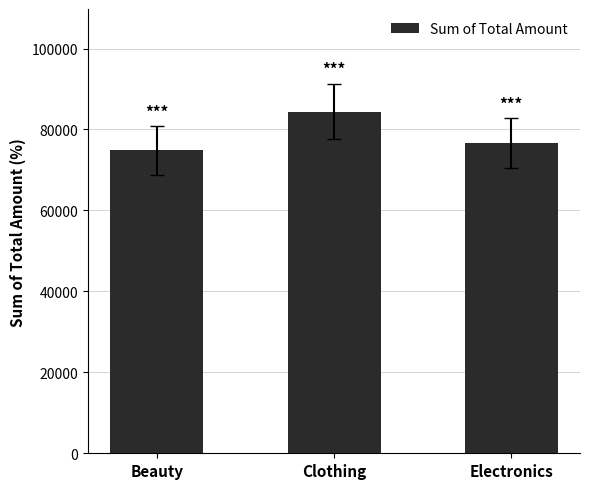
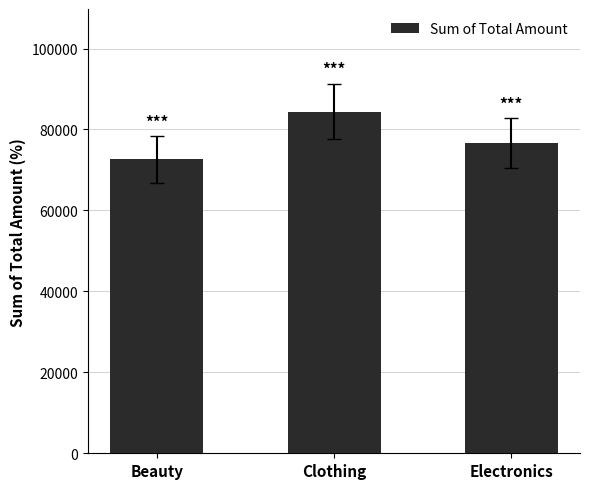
  {
    "Sum of Total Amount": {
-     "Beauty": 75000,
+     "Beauty": 73000,
      "Clothing": 84000,
      "Electronics": 77000
    }
  }
